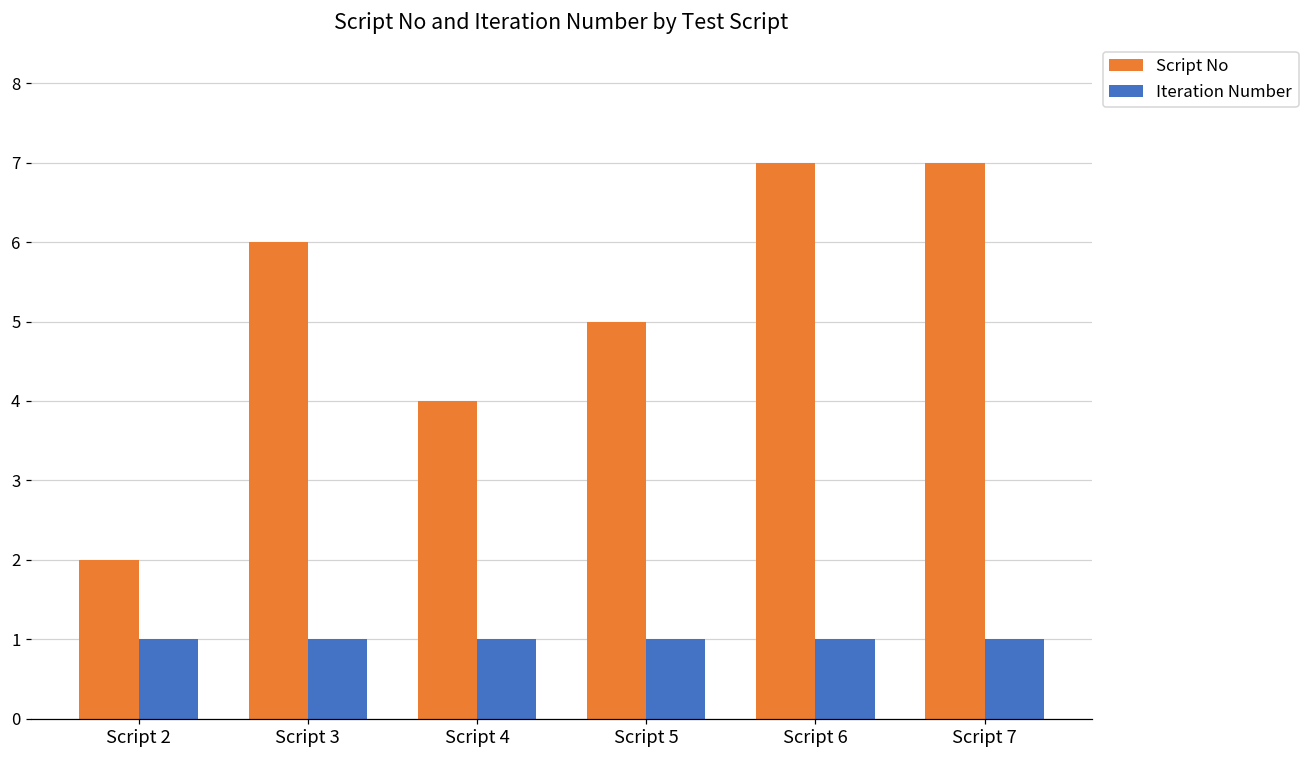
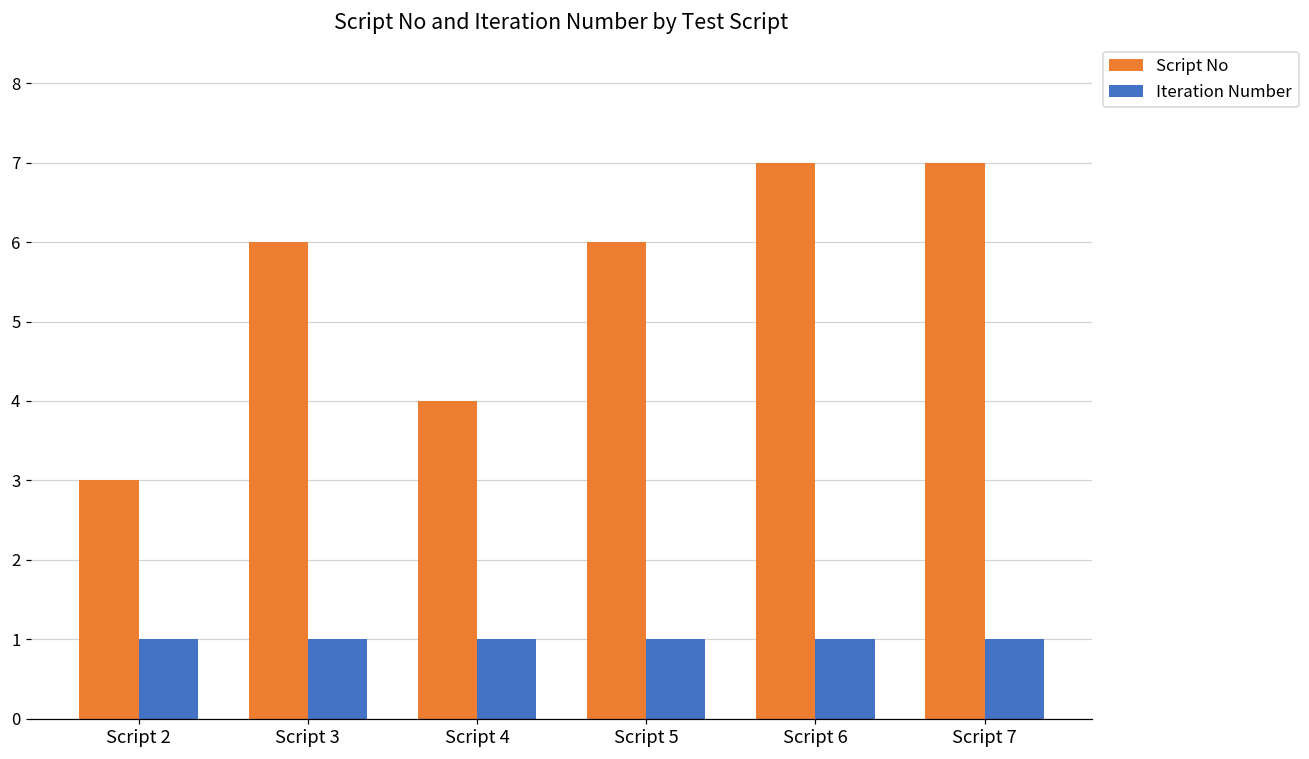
  {
    "Script No": {
-     "Script 2": 2,
+     "Script 2": 3,
      "Script 3": 6,
      "Script 4": 4,
-     "Script 5": 5,
+     "Script 5": 6,
      "Script 6": 7,
      "Script 7": 7
    },
    "Iteration Number": {
      "Script 2": 1,
      "Script 3": 1,
      "Script 4": 1,
      "Script 5": 1,
      "Script 6": 1,
      "Script 7": 1
    }
  }
